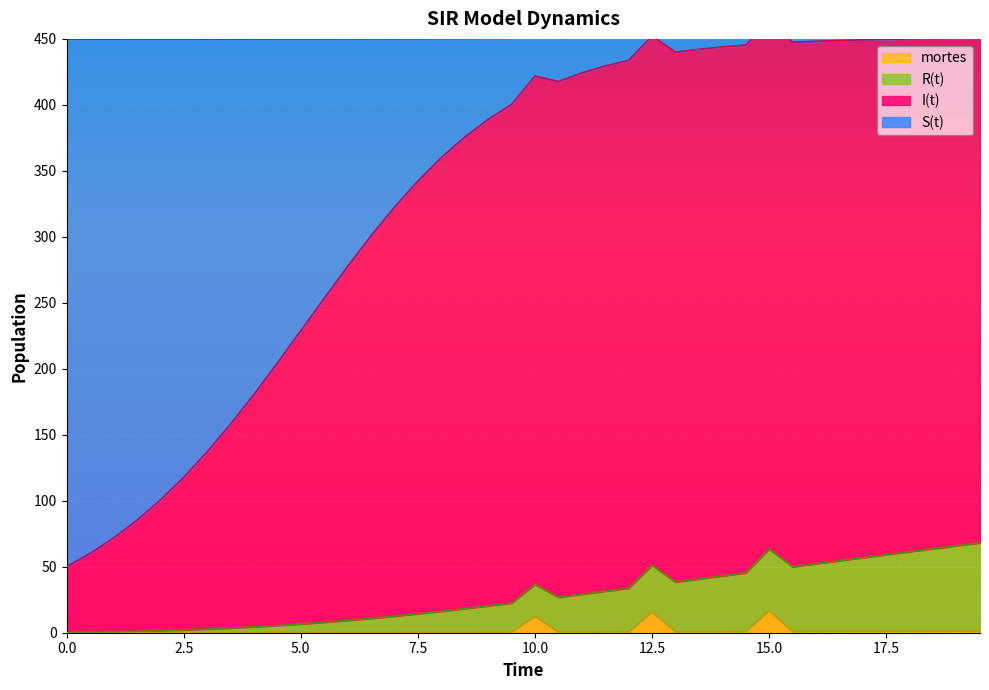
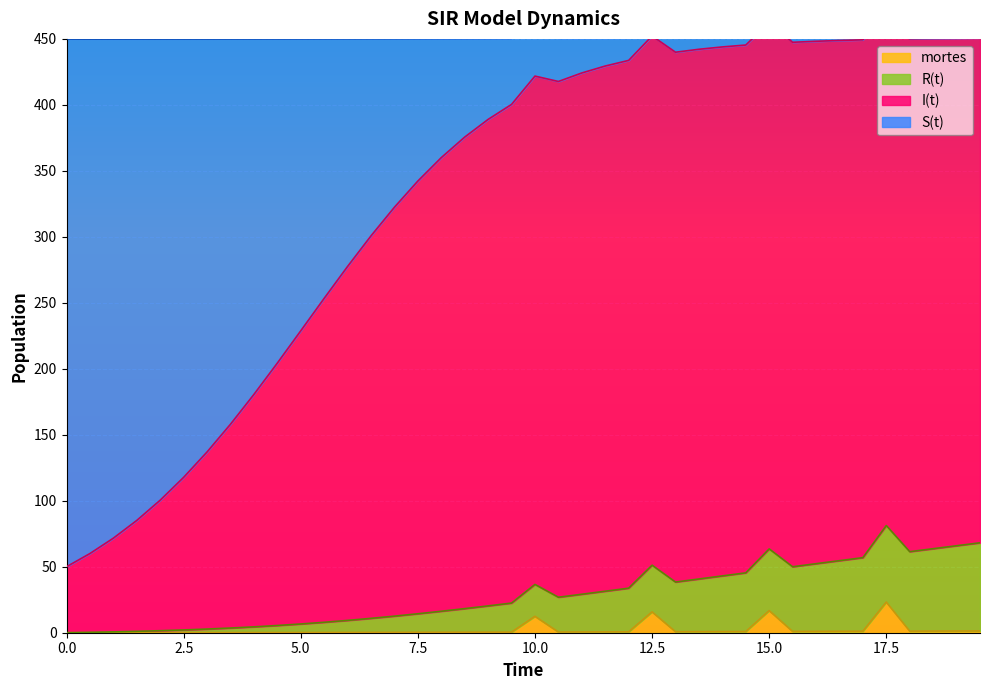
  {
    "mortes": {
      "2.5": 0,
      "5.0": 0,
      "7.5": 0,
      "10.0": 12,
      "12.5": 16,
      "15.0": 17,
-     "17.5": 1
+     "17.5": 23
    },
    "R(t)": {
      "2.5": 2,
      "5.0": 6,
      "7.5": 14,
      "10.0": 24,
      "12.5": 35,
      "15.0": 47,
      "17.5": 58
    },
    "I(t)": {
      "0.0": 50,
      "2.5": 116,
      "5.0": 222,
      "7.5": 328,
      "10.0": 385
    },
    "S(t)": {
      "0.0": 400,
      "2.5": 332,
      "5.0": 221,
      "7.5": 108
    }
  }
